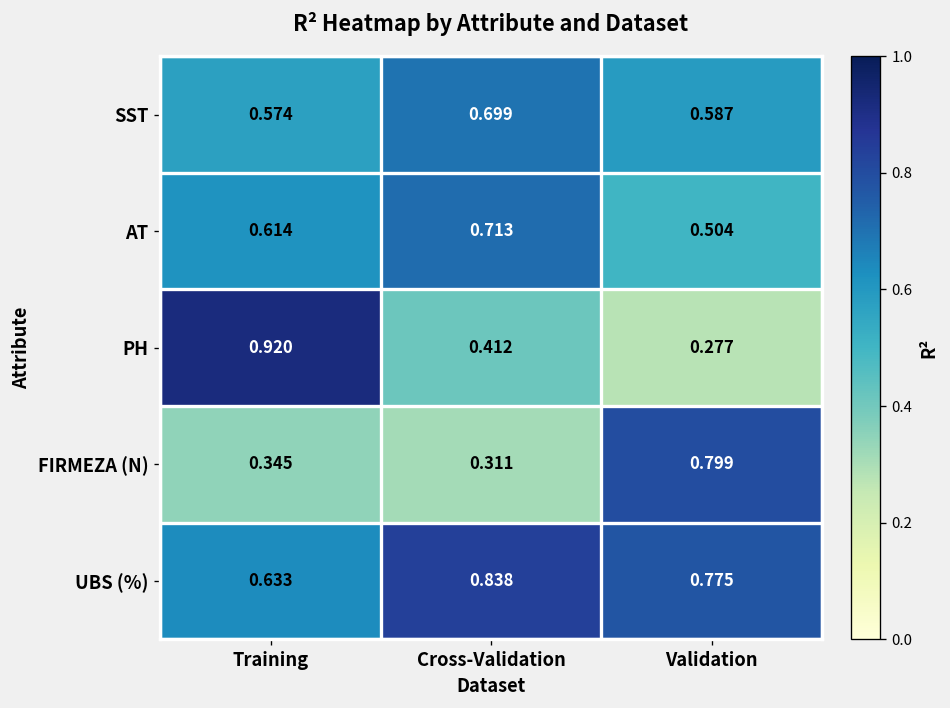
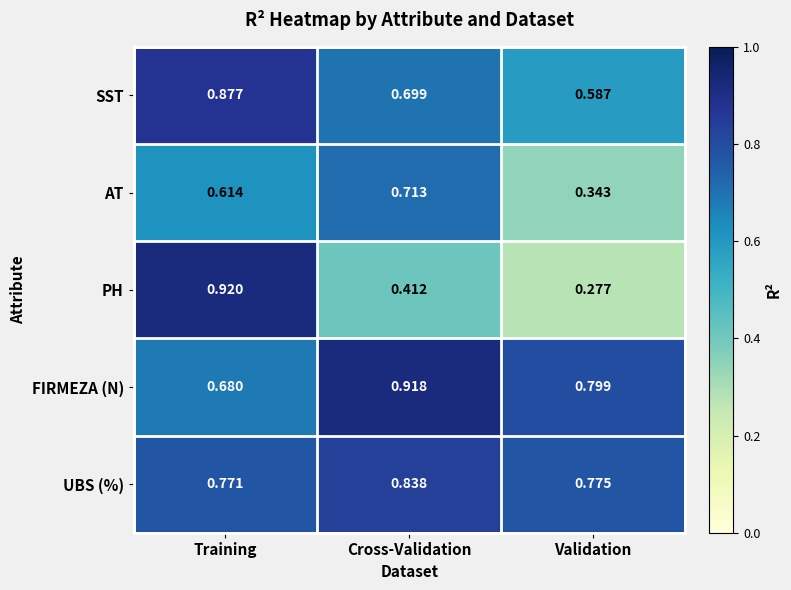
  {
    "SST": {
-     "Training": 0.574,
+     "Training": 0.877,
      "Cross-Validation": 0.699,
      "Validation": 0.587
    },
    "AT": {
      "Training": 0.614,
      "Cross-Validation": 0.713,
-     "Validation": 0.504
+     "Validation": 0.343
    },
    "PH": {
      "Training": 0.920,
      "Cross-Validation": 0.412,
      "Validation": 0.277
    },
    "FIRMEZA (N)": {
-     "Training": 0.345,
-     "Cross-Validation": 0.311,
+     "Training": 0.680,
+     "Cross-Validation": 0.918,
      "Validation": 0.799
    },
    "UBS (%)": {
-     "Training": 0.633,
+     "Training": 0.771,
      "Cross-Validation": 0.838,
      "Validation": 0.775
    }
  }
